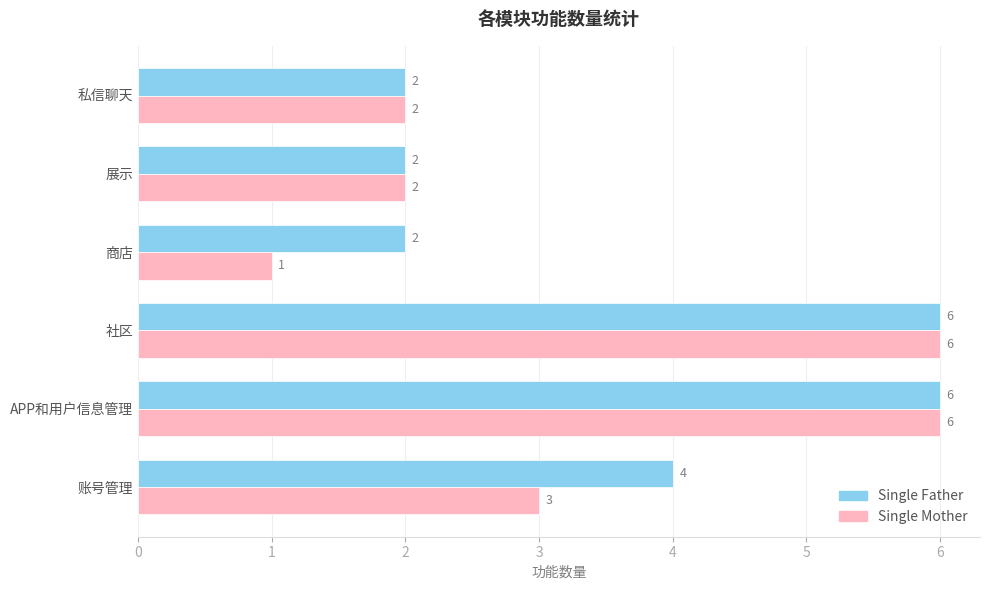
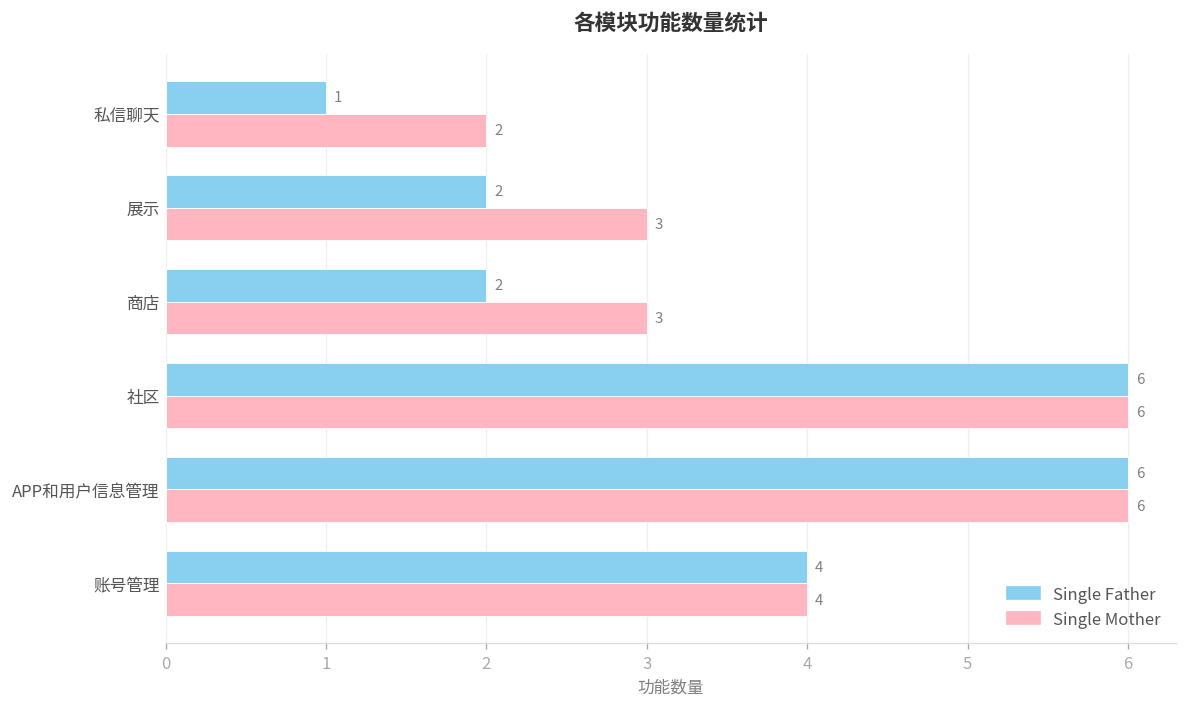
  {
    "Single Father": {
-     "私信聊天": 2,
+     "私信聊天": 1,
      "展示": 2,
      "商店": 2,
      "社区": 6,
      "APP和用户信息管理": 6,
      "账号管理": 4
    },
    "Single Mother": {
      "私信聊天": 2,
-     "展示": 2,
-     "商店": 1,
+     "展示": 3,
+     "商店": 3,
      "社区": 6,
      "APP和用户信息管理": 6,
-     "账号管理": 3
+     "账号管理": 4
    }
  }
